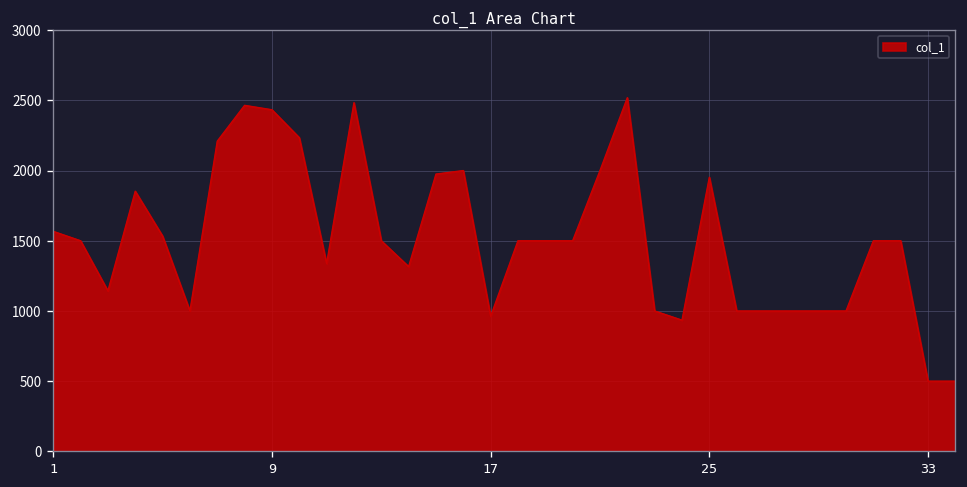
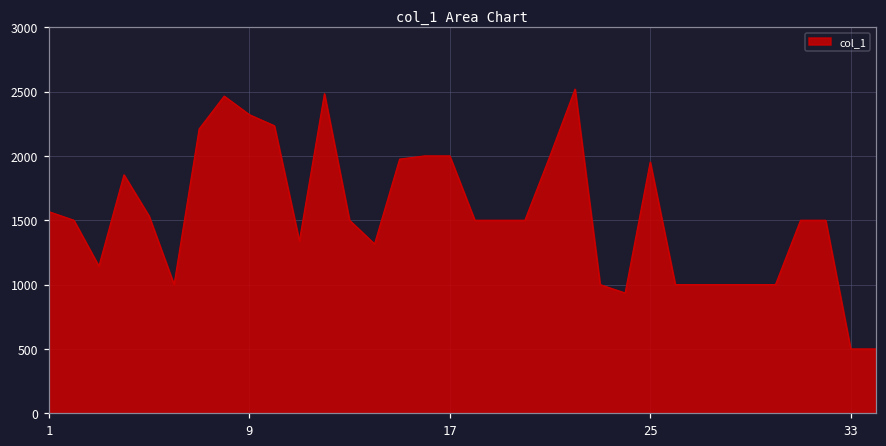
  {
    "1": 1570,
-   "9": 2430,
-   "17": 960,
+   "9": 2320,
+   "17": 2000,
    "25": 1950,
    "33": 500
  }
